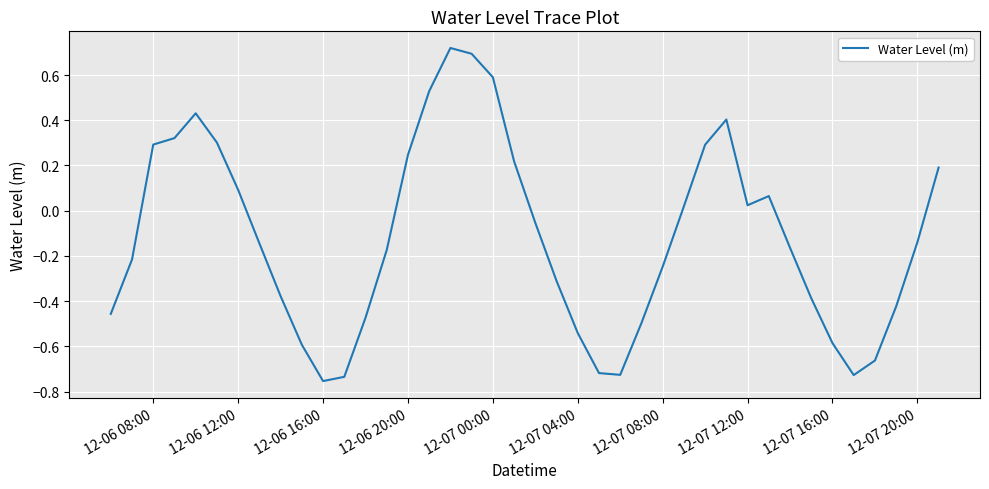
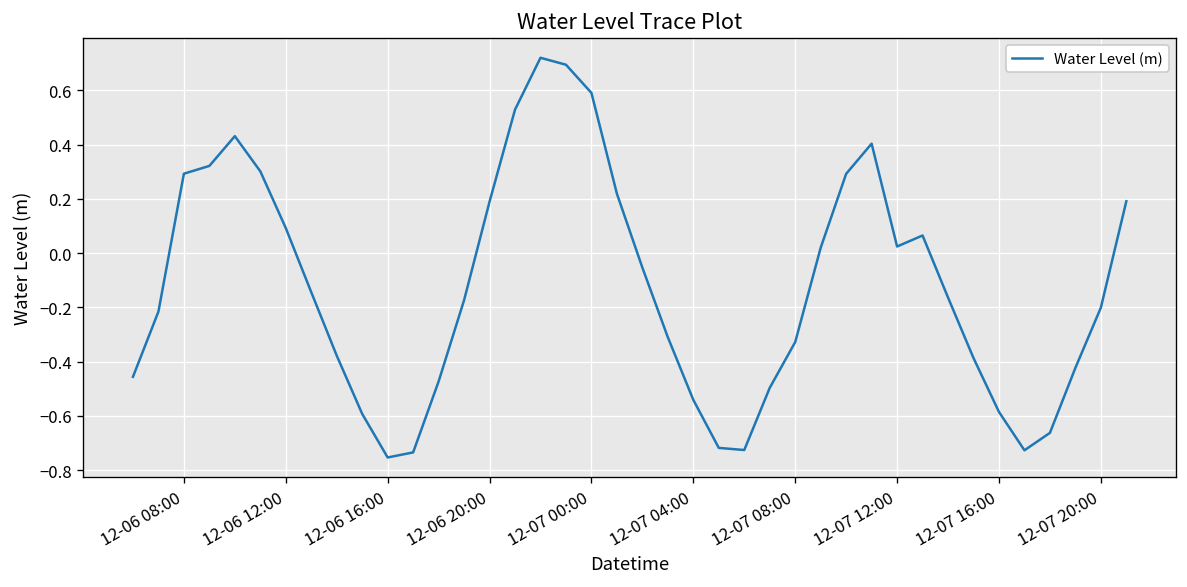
  {
    "12-06 08:00": 0.29,
    "12-06 12:00": 0.09,
    "12-06 16:00": -0.75,
-   "12-06 20:00": 0.25,
+   "12-06 20:00": 0.19,
    "12-07 00:00": 0.59,
    "12-07 04:00": -0.54,
-   "12-07 08:00": -0.25,
+   "12-07 08:00": -0.33,
    "12-07 12:00": 0.02,
    "12-07 16:00": -0.59,
-   "12-07 20:00": -0.14
+   "12-07 20:00": -0.20
  }
